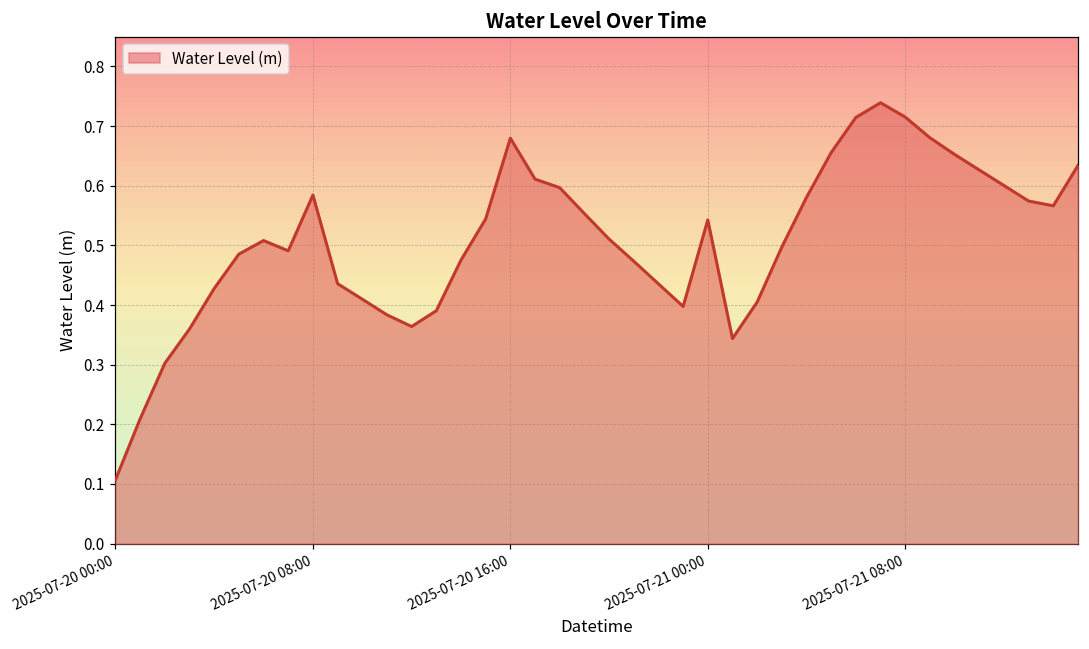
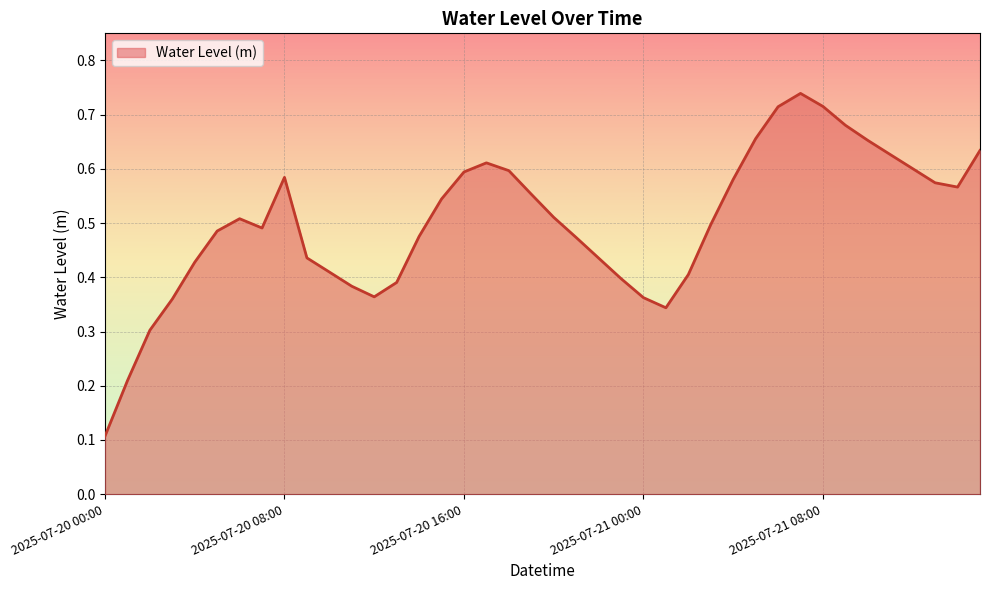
  {
    "2025-07-20 00:00": 0.11,
    "2025-07-20 08:00": 0.58,
-   "2025-07-20 16:00": 0.68,
-   "2025-07-21 00:00": 0.54,
+   "2025-07-20 16:00": 0.59,
+   "2025-07-21 00:00": 0.36,
    "2025-07-21 08:00": 0.72
  }
